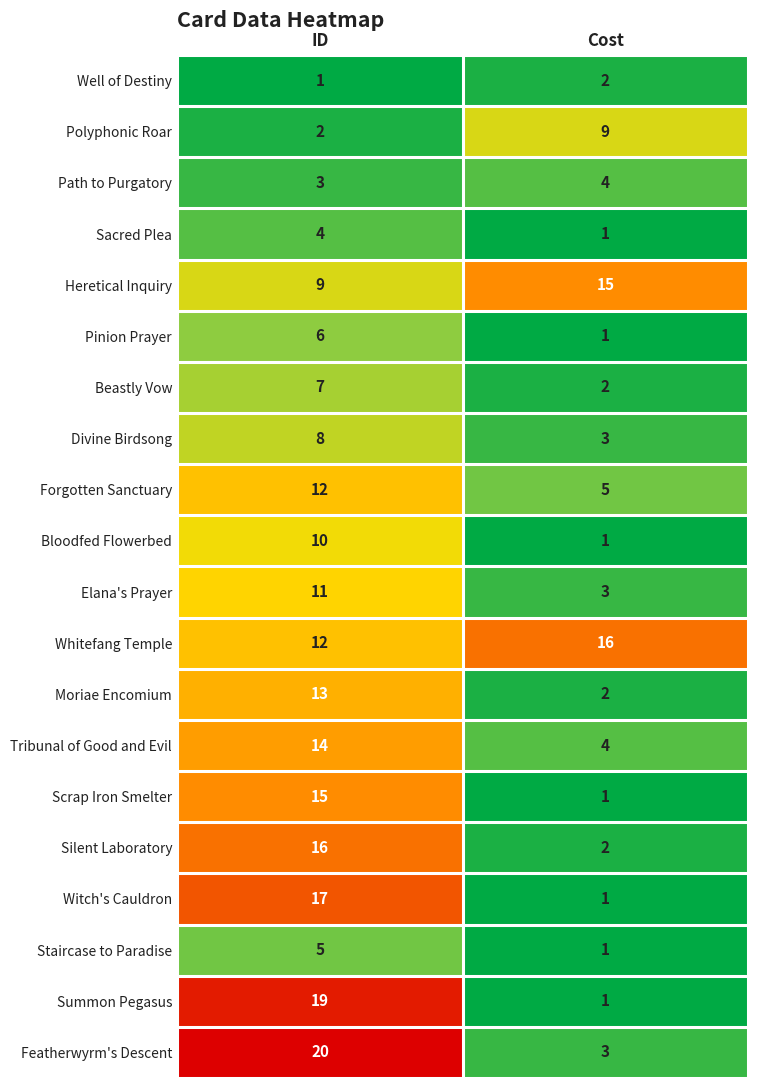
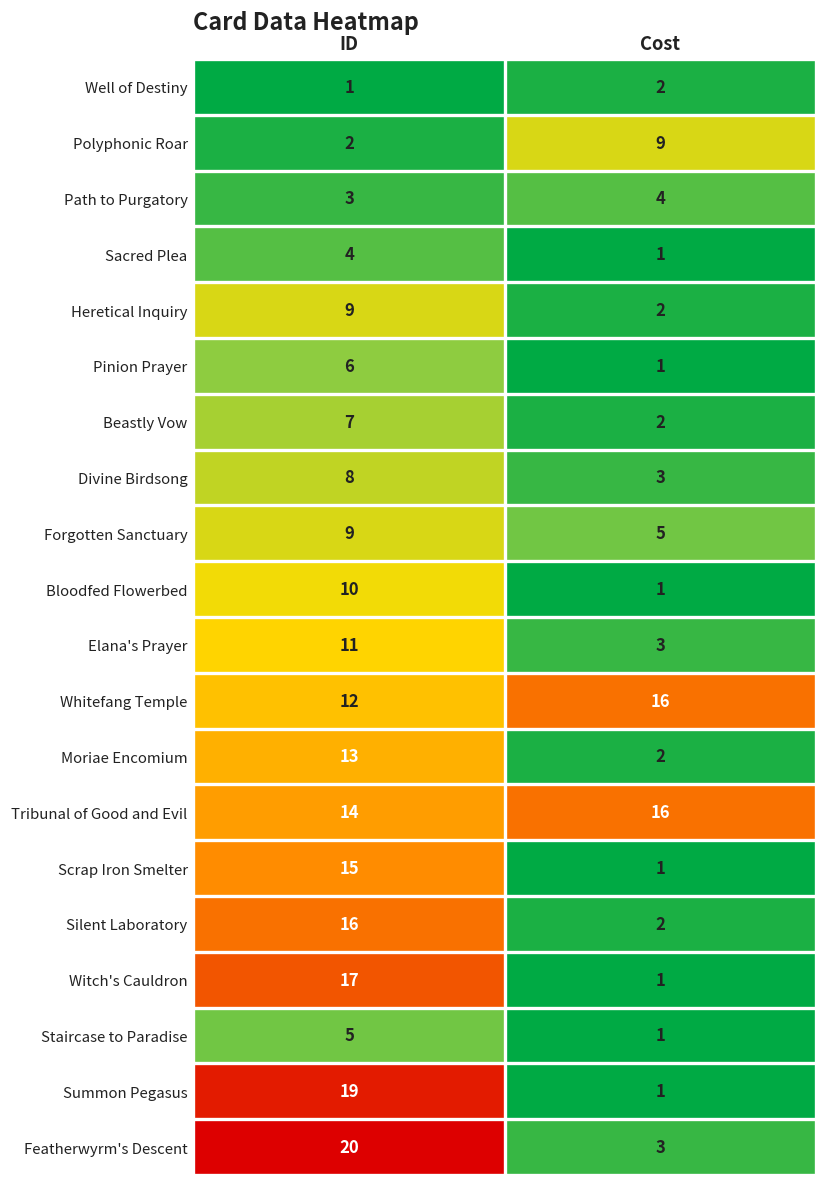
  {
    "Well of Destiny": {
      "ID": 1,
      "Cost": 2
    },
    "Polyphonic Roar": {
      "ID": 2,
      "Cost": 9
    },
    "Path to Purgatory": {
      "ID": 3,
      "Cost": 4
    },
    "Sacred Plea": {
      "ID": 4,
      "Cost": 1
    },
    "Heretical Inquiry": {
      "ID": 9,
-     "Cost": 15
+     "Cost": 2
    },
    "Pinion Prayer": {
      "ID": 6,
      "Cost": 1
    },
    "Beastly Vow": {
      "ID": 7,
      "Cost": 2
    },
    "Divine Birdsong": {
      "ID": 8,
      "Cost": 3
    },
    "Forgotten Sanctuary": {
-     "ID": 12,
+     "ID": 9,
      "Cost": 5
    },
    "Bloodfed Flowerbed": {
      "ID": 10,
      "Cost": 1
    },
    "Elana's Prayer": {
      "ID": 11,
      "Cost": 3
    },
    "Whitefang Temple": {
      "ID": 12,
      "Cost": 16
    },
    "Moriae Encomium": {
      "ID": 13,
      "Cost": 2
    },
    "Tribunal of Good and Evil": {
      "ID": 14,
-     "Cost": 4
+     "Cost": 16
    },
    "Scrap Iron Smelter": {
      "ID": 15,
      "Cost": 1
    },
    "Silent Laboratory": {
      "ID": 16,
      "Cost": 2
    },
    "Witch's Cauldron": {
      "ID": 17,
      "Cost": 1
    },
    "Staircase to Paradise": {
      "ID": 5,
      "Cost": 1
    },
    "Summon Pegasus": {
      "ID": 19,
      "Cost": 1
    },
    "Featherwyrm's Descent": {
      "ID": 20,
      "Cost": 3
    }
  }
